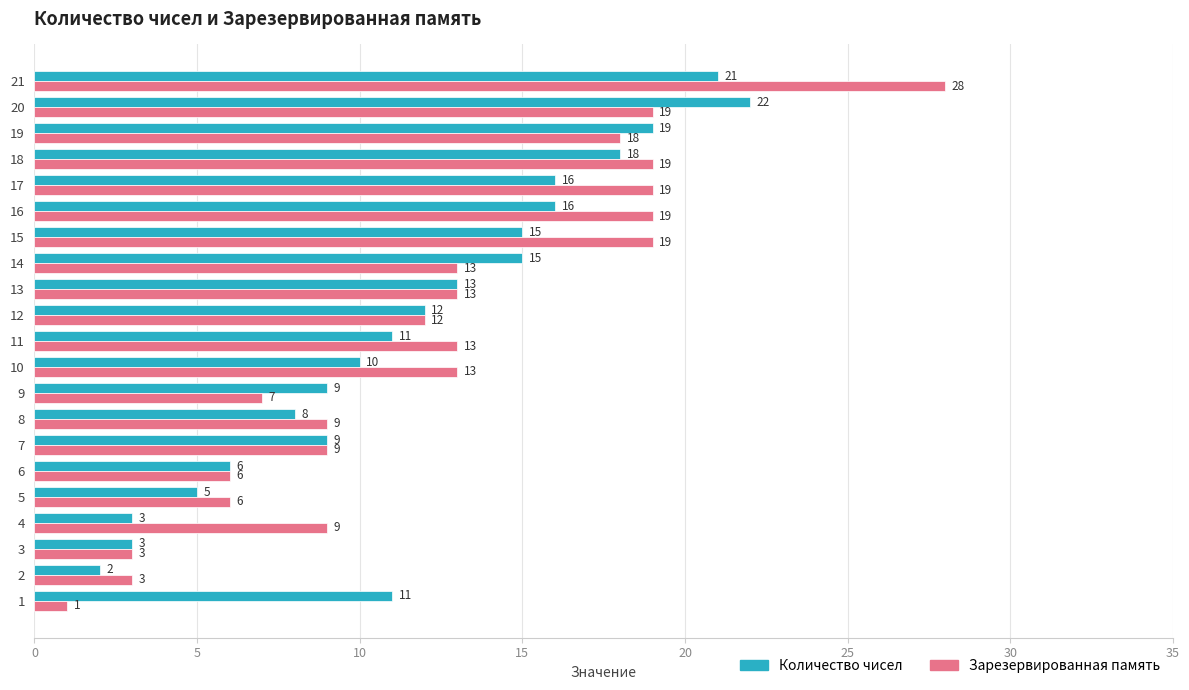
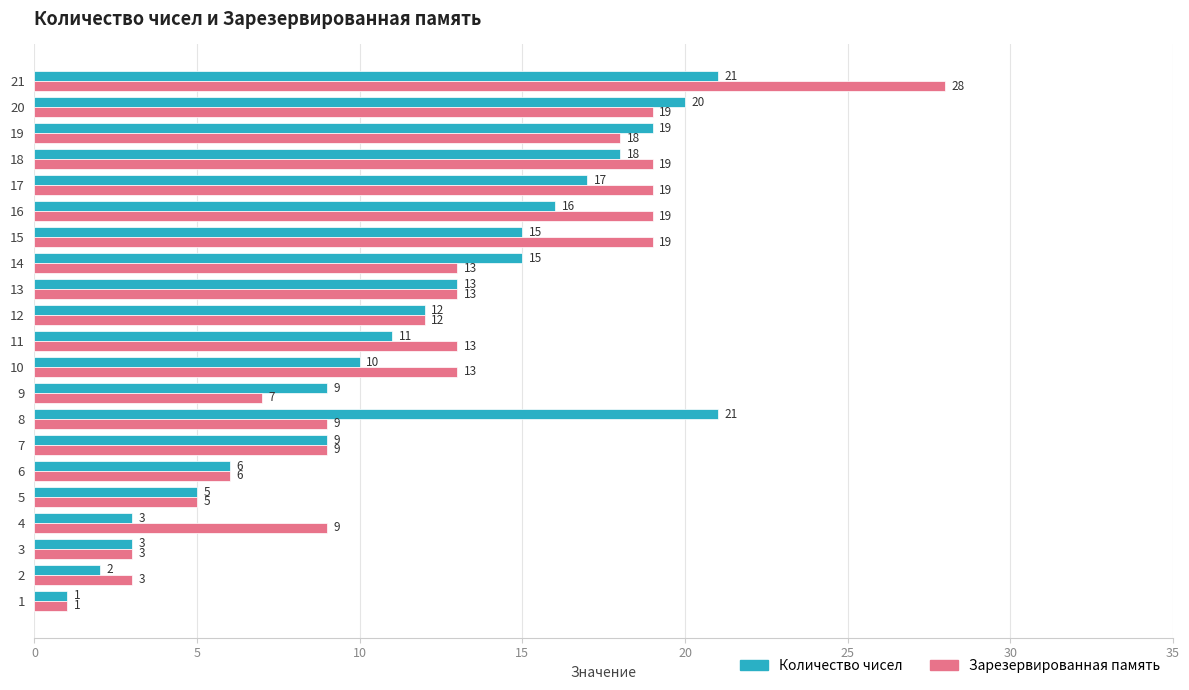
  {
    "Количество чисел": {
      "21": 21,
-     "20": 22,
+     "20": 20,
      "19": 19,
      "18": 18,
-     "17": 16,
+     "17": 17,
      "16": 16,
      "15": 15,
      "14": 15,
      "11": 11,
      "10": 10,
      "9": 9,
-     "8": 8,
+     "8": 21,
      "5": 5,
      "4": 3,
      "2": 2,
-     "1": 11
+     "1": 1
    },
    "Зарезервированная память": {
      "21": 28,
      "20": 19,
      "19": 18,
      "18": 19,
      "17": 19,
      "16": 19,
      "15": 19,
      "14": 13,
      "11": 13,
      "10": 13,
      "9": 7,
      "8": 9,
-     "5": 6,
+     "5": 5,
      "4": 9,
      "2": 3,
      "1": 1
    }
  }
